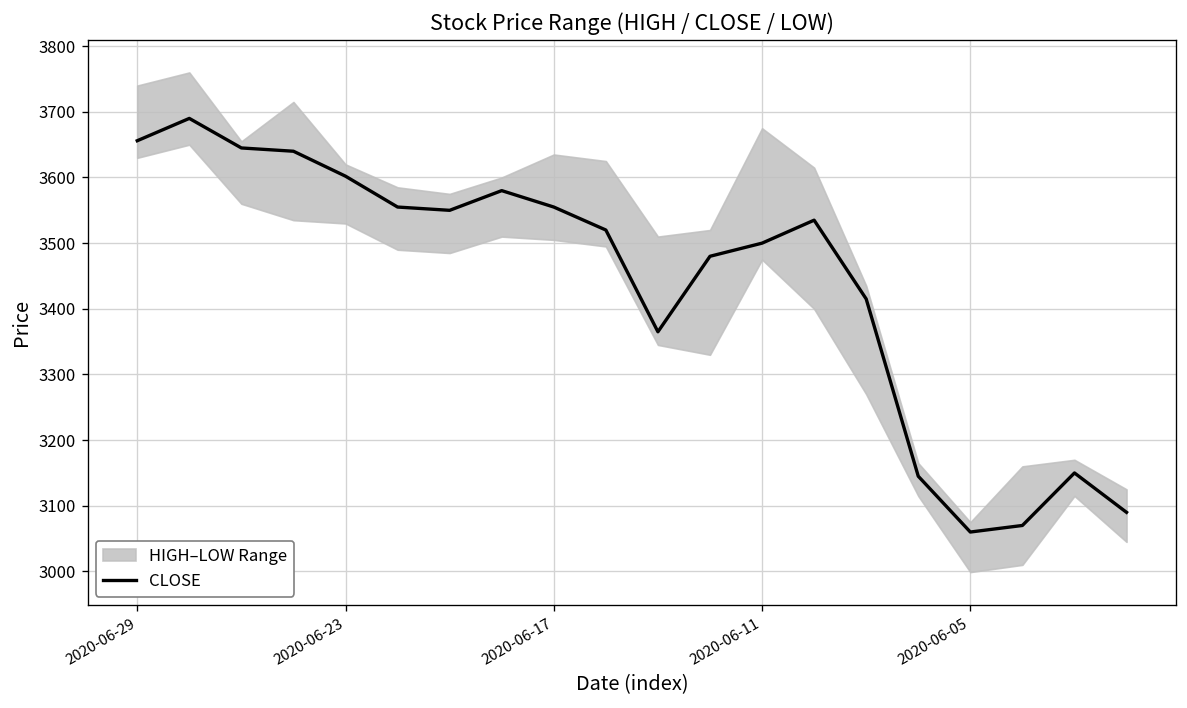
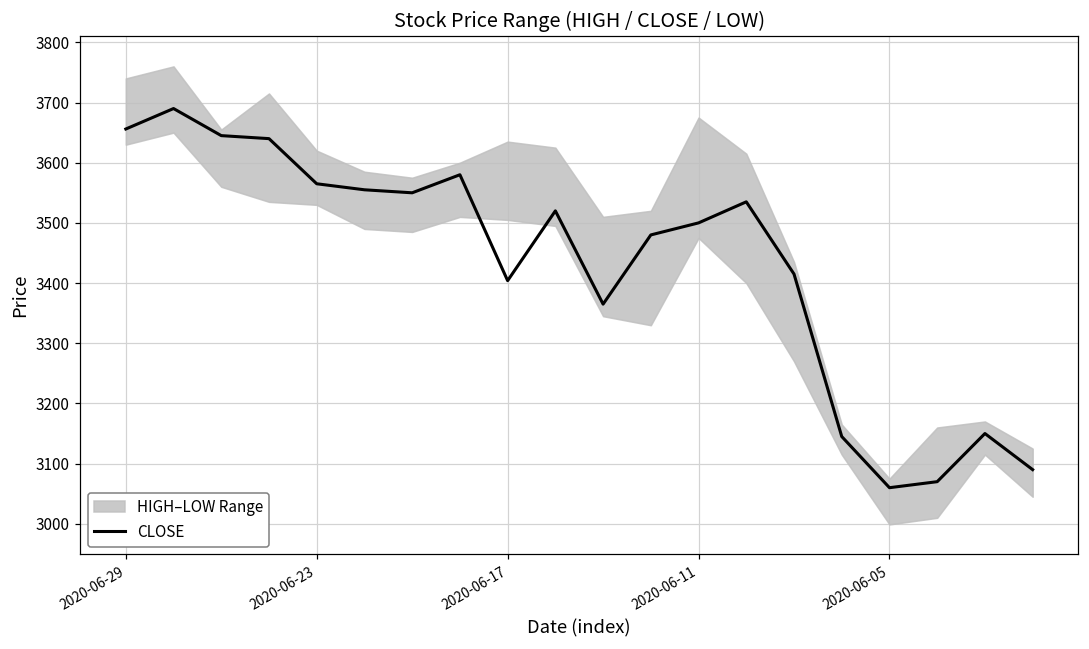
  {
    "CLOSE": {
      "2020-06-29": 3660,
-     "2020-06-23": 3600,
-     "2020-06-17": 3560,
+     "2020-06-23": 3570,
+     "2020-06-17": 3400,
      "2020-06-11": 3500,
      "2020-06-05": 3060
    }
  }
